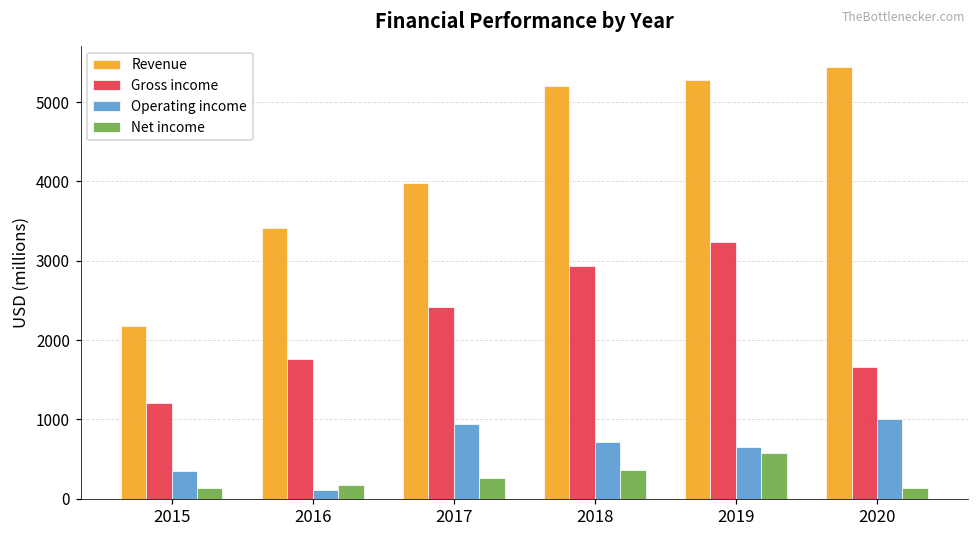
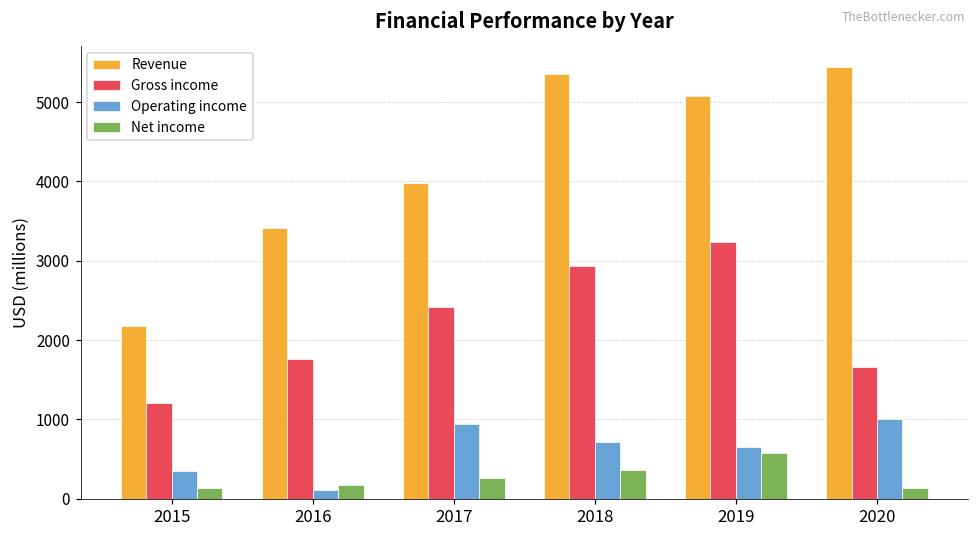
  {
    "Revenue": {
      "2015": 2200,
      "2016": 3400,
      "2017": 4000,
-     "2018": 5200,
-     "2019": 5300,
+     "2018": 5300,
+     "2019": 5100,
      "2020": 5400
    },
    "Gross income": {
      "2015": 1200,
      "2016": 1800,
      "2017": 2400,
      "2018": 2900,
      "2019": 3200,
      "2020": 1700
    },
    "Operating income": {
      "2015": 400,
      "2016": 100,
      "2017": 900,
      "2018": 700,
      "2019": 600,
      "2020": 1000
    },
    "Net income": {
      "2015": 100,
      "2016": 200,
      "2017": 300,
      "2018": 400,
      "2019": 600,
      "2020": 100
    }
  }
